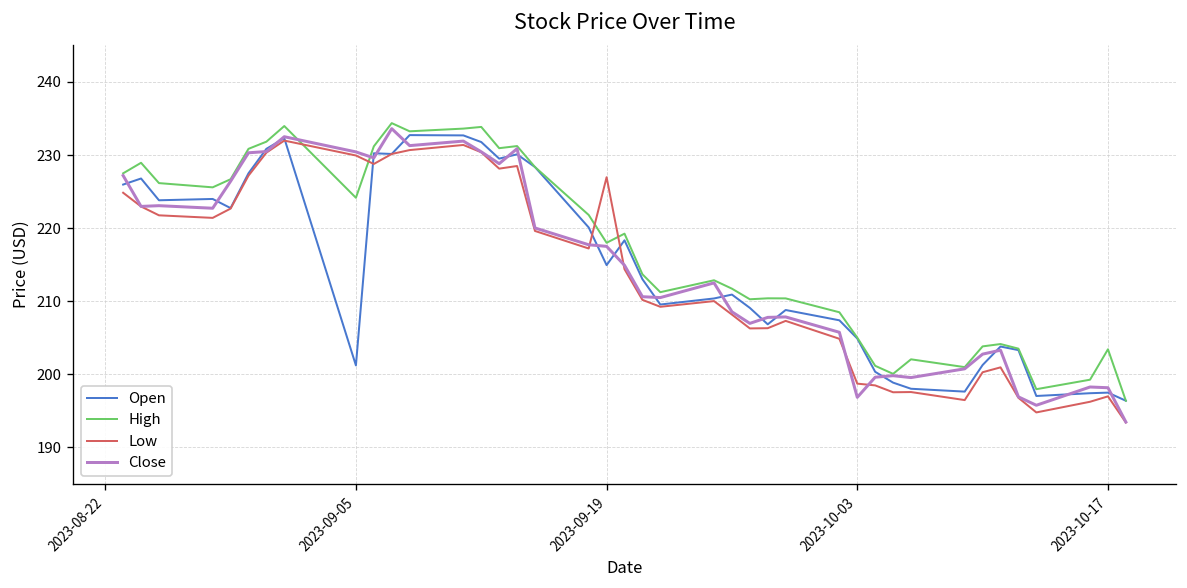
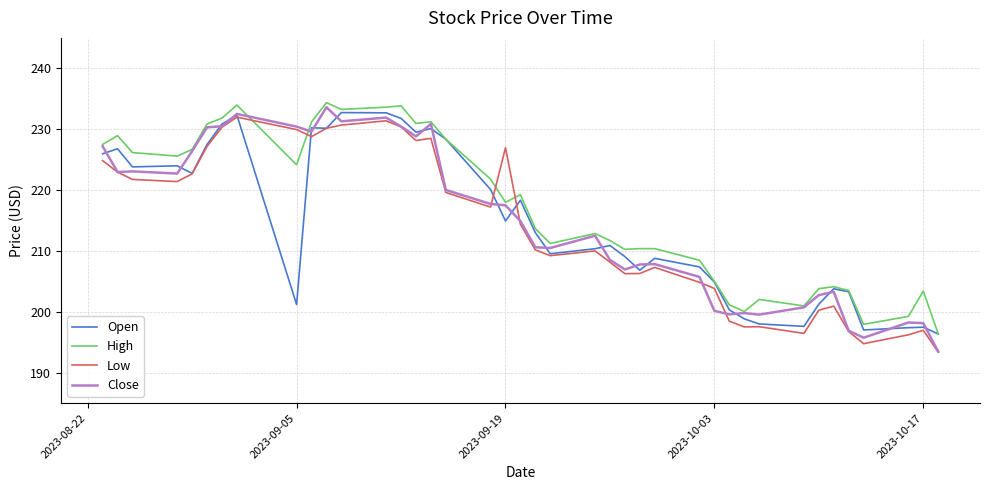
  {
    "Open": {
      "2023-09-05": 201,
      "2023-09-19": 215,
      "2023-10-17": 197
    },
    "High": {
      "2023-09-05": 224,
      "2023-09-19": 218,
      "2023-10-17": 203
    },
    "Low": {
      "2023-09-05": 230,
      "2023-09-19": 227,
-     "2023-10-03": 199,
+     "2023-10-03": 204,
      "2023-10-17": 197
    },
    "Close": {
      "2023-09-05": 230,
      "2023-09-19": 218,
-     "2023-10-03": 197,
+     "2023-10-03": 200,
      "2023-10-17": 198
    }
  }
